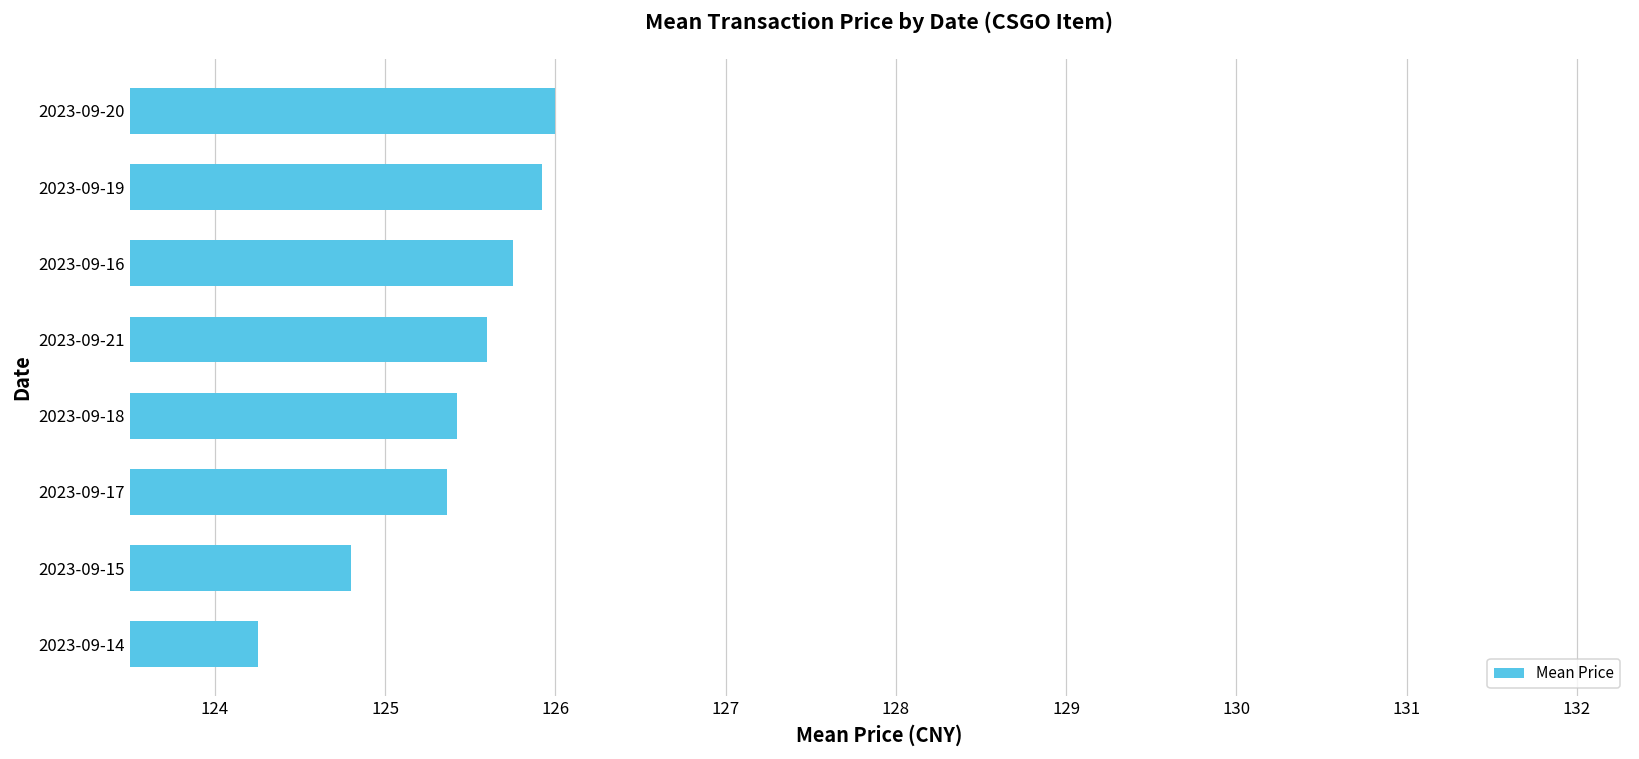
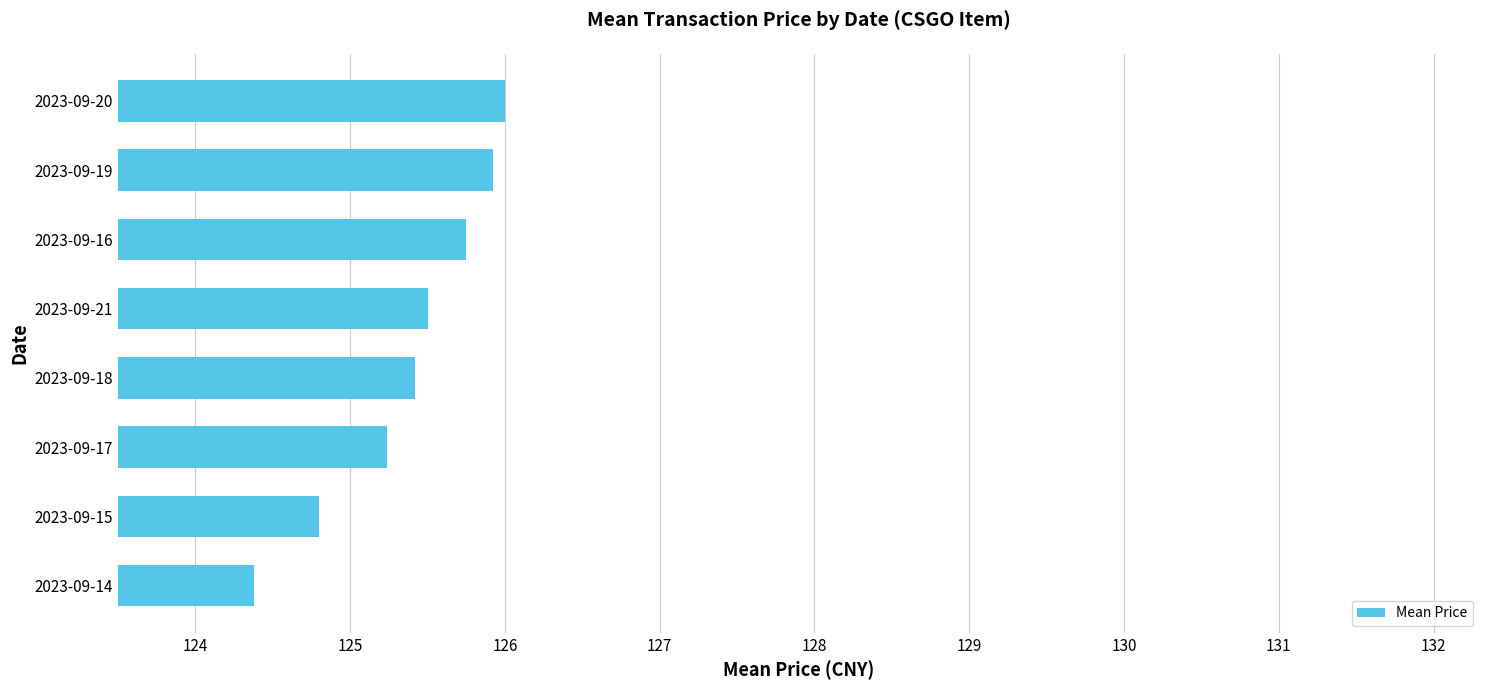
  {
    "2023-09-20": 126.00,
    "2023-09-19": 125.92,
    "2023-09-16": 125.75,
-   "2023-09-21": 125.6,
+   "2023-09-21": 125.5,
    "2023-09-18": 125.42,
-   "2023-09-17": 125.36,
+   "2023-09-17": 125.24,
    "2023-09-15": 124.80,
-   "2023-09-14": 124.25
+   "2023-09-14": 124.38
  }
